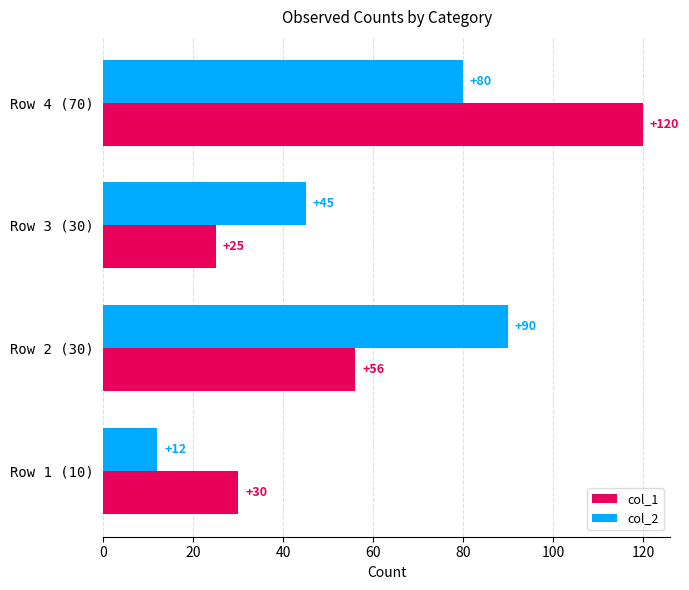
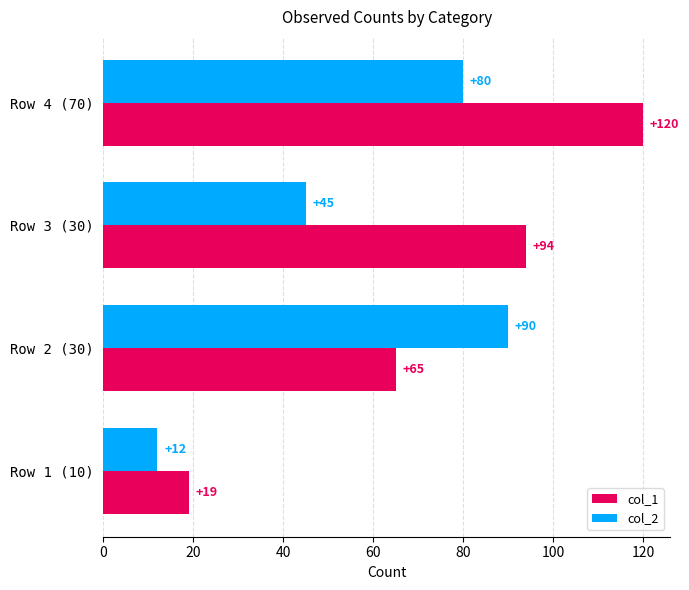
  {
    "col_1": {
      "Row 4 (70)": "+120",
-     "Row 3 (30)": "+25",
-     "Row 2 (30)": "+56",
-     "Row 1 (10)": "+30"
+     "Row 3 (30)": "+94",
+     "Row 2 (30)": "+65",
+     "Row 1 (10)": "+19"
    },
    "col_2": {
      "Row 4 (70)": "+80",
      "Row 3 (30)": "+45",
      "Row 2 (30)": "+90",
      "Row 1 (10)": "+12"
    }
  }
